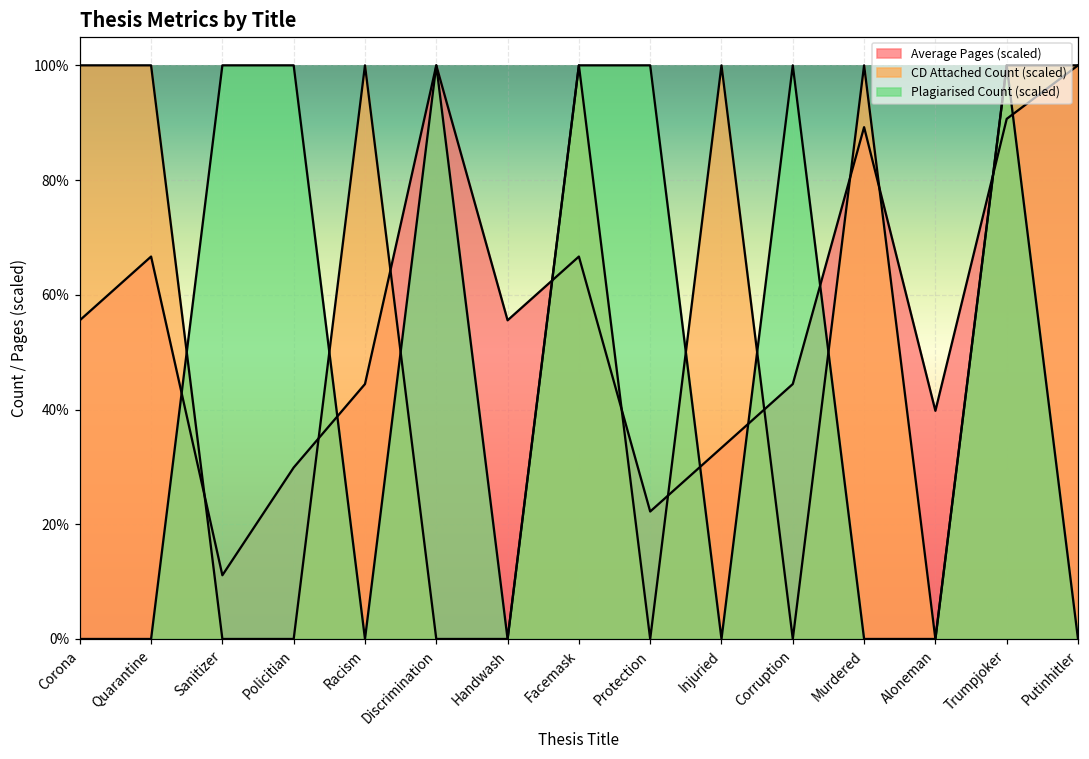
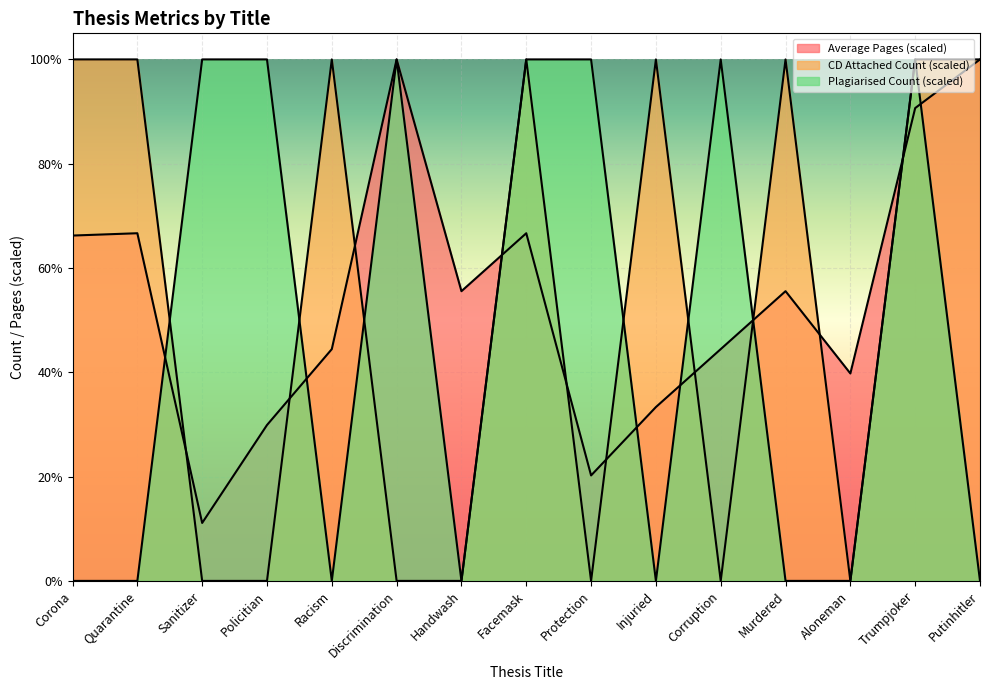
  {
    "Average Pages (scaled)": {
-     "Corona": "56%",
+     "Corona": "66%",
      "Quarantine": "67%",
      "Sanitizer": "11%",
      "Policitian": "30%",
      "Racism": "44%",
      "Handwash": "56%",
      "Facemask": "67%",
-     "Protection": "22%",
+     "Protection": "20%",
      "Injuried": "33%",
      "Corruption": "44%",
-     "Murdered": "89%",
+     "Murdered": "56%",
      "Aloneman": "40%",
      "Trumpjoker": "91%"
    },
    "CD Attached Count (scaled)": {
      "Corona": "100%",
      "Quarantine": "100%",
      "Sanitizer": "0%",
      "Policitian": "0%",
      "Racism": "100%",
      "Discrimination": "0%",
      "Protection": "0%",
      "Injuried": "100%",
      "Corruption": "0%",
      "Murdered": "100%"
    },
    "Plagiarised Count (scaled)": {
      "Corona": "0%",
      "Quarantine": "0%",
      "Sanitizer": "100%",
      "Policitian": "100%",
      "Racism": "0%",
      "Protection": "100%",
      "Injuried": "0%",
      "Corruption": "100%",
      "Murdered": "0%",
      "Putinhitler": "0%"
    }
  }
